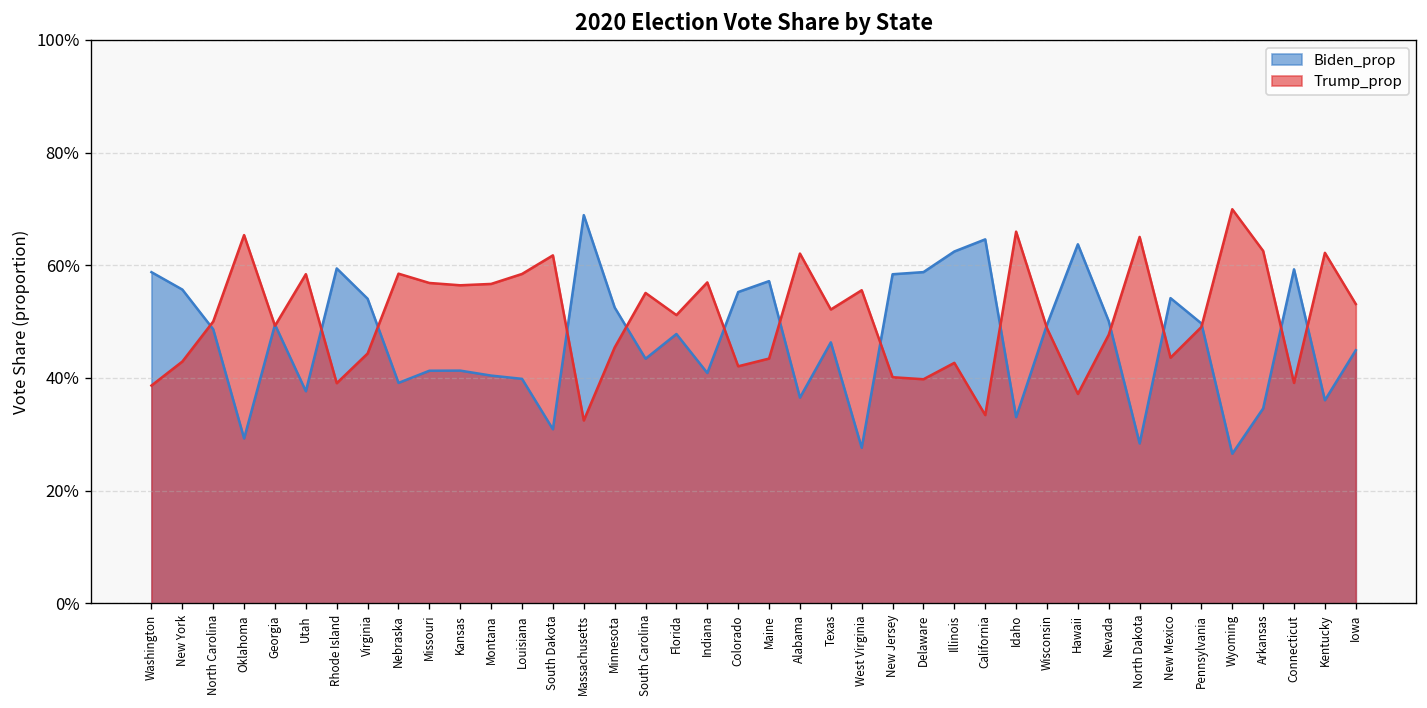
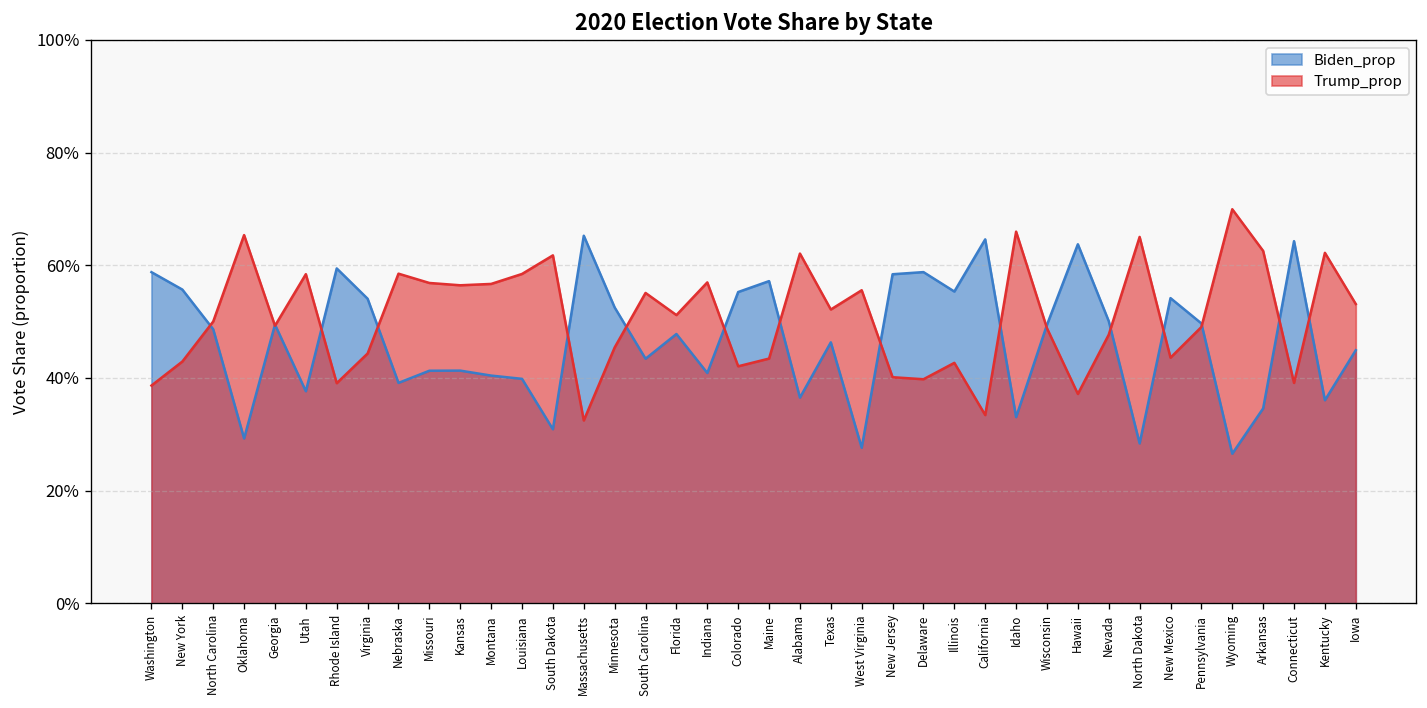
  {
    "Biden_prop": {
      "Washington": "59%",
      "New York": "56%",
      "North Carolina": "49%",
      "Oklahoma": "29%",
      "Utah": "38%",
      "Rhode Island": "59%",
      "Virginia": "54%",
      "Nebraska": "39%",
      "Missouri": "41%",
      "Kansas": "41%",
      "Montana": "40%",
      "Louisiana": "40%",
      "South Dakota": "31%",
-     "Massachusetts": "69%",
+     "Massachusetts": "65%",
      "Minnesota": "53%",
      "South Carolina": "43%",
      "Florida": "48%",
      "Indiana": "41%",
      "Colorado": "55%",
      "Maine": "57%",
      "Alabama": "37%",
      "Texas": "46%",
      "West Virginia": "28%",
      "New Jersey": "58%",
      "Delaware": "59%",
-     "Illinois": "62%",
+     "Illinois": "55%",
      "California": "65%",
      "Idaho": "33%",
      "Wisconsin": "49%",
      "Hawaii": "64%",
      "Nevada": "50%",
      "North Dakota": "28%",
      "New Mexico": "54%",
      "Pennsylvania": "50%",
      "Wyoming": "27%",
      "Arkansas": "35%",
-     "Connecticut": "59%",
+     "Connecticut": "64%",
      "Kentucky": "36%",
      "Iowa": "45%"
    },
    "Trump_prop": {
      "Washington": "39%",
      "New York": "43%",
      "North Carolina": "50%",
      "Oklahoma": "65%",
      "Utah": "58%",
      "Rhode Island": "39%",
      "Virginia": "44%",
      "Nebraska": "59%",
      "Missouri": "57%",
      "Kansas": "56%",
      "Montana": "57%",
      "Louisiana": "58%",
      "South Dakota": "62%",
      "Massachusetts": "32%",
      "Minnesota": "45%",
      "South Carolina": "55%",
      "Florida": "51%",
      "Indiana": "57%",
      "Colorado": "42%",
      "Maine": "43%",
      "Alabama": "62%",
      "Texas": "52%",
      "West Virginia": "56%",
      "New Jersey": "40%",
      "Delaware": "40%",
      "Illinois": "43%",
      "California": "33%",
      "Idaho": "66%",
      "Wisconsin": "49%",
      "Hawaii": "37%",
      "Nevada": "48%",
      "North Dakota": "65%",
      "New Mexico": "44%",
      "Pennsylvania": "49%",
      "Wyoming": "70%",
      "Arkansas": "63%",
      "Connecticut": "39%",
      "Kentucky": "62%",
      "Iowa": "53%"
    }
  }
